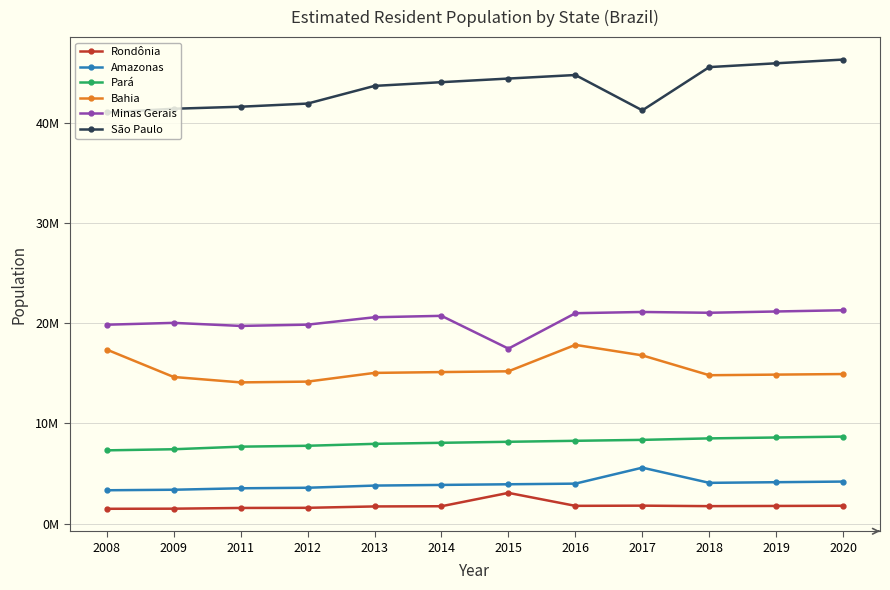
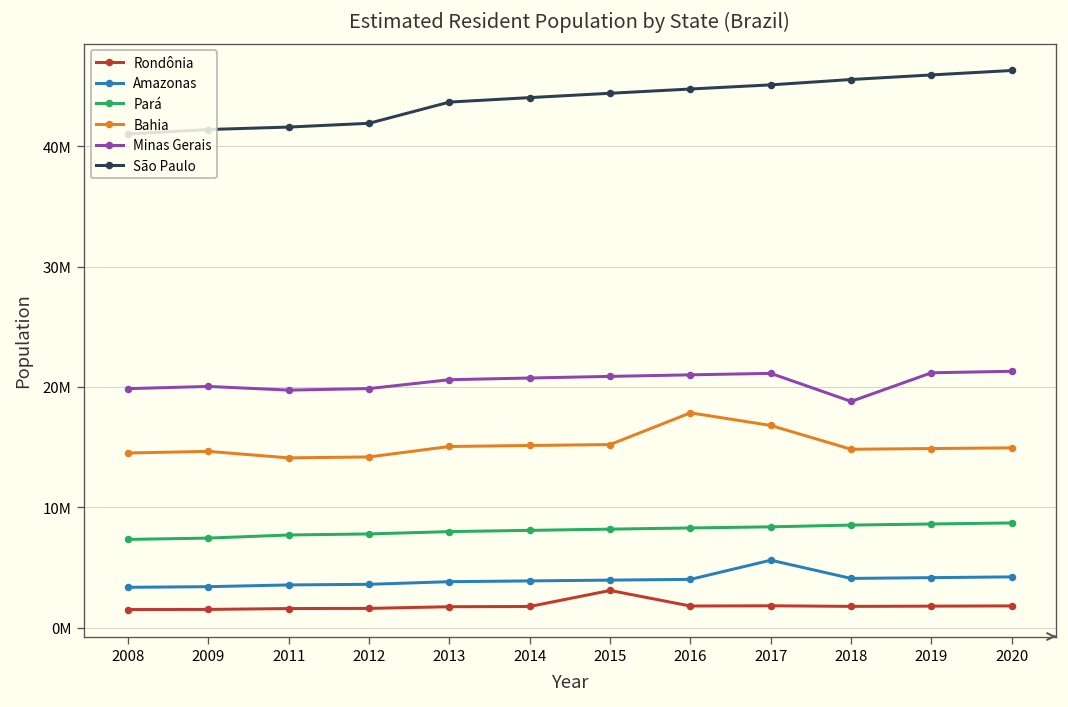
  {
    "Rondônia": {
      "2008": 1500000,
      "2009": 1500000,
      "2011": 1600000,
      "2012": 1600000,
      "2013": 1700000,
      "2014": 1700000,
      "2015": 3100000,
      "2016": 1800000,
      "2017": 1800000,
      "2018": 1800000,
      "2019": 1800000,
      "2020": 1800000
    },
    "Amazonas": {
      "2008": 3300000,
      "2009": 3400000,
      "2011": 3500000,
      "2012": 3600000,
      "2013": 3800000,
      "2014": 3900000,
      "2015": 3900000,
      "2016": 4000000,
      "2017": 5600000,
      "2018": 4100000,
      "2019": 4100000,
      "2020": 4200000
    },
    "Pará": {
      "2008": 7300000,
      "2009": 7400000,
      "2011": 7700000,
      "2012": 7800000,
      "2013": 8000000,
      "2014": 8100000,
      "2015": 8200000,
      "2016": 8300000,
      "2017": 8400000,
      "2018": 8500000,
      "2019": 8600000,
      "2020": 8700000
    },
    "Bahia": {
-     "2008": 17400000,
+     "2008": 14500000,
      "2009": 14600000,
      "2011": 14100000,
      "2012": 14200000,
      "2013": 15000000,
      "2014": 15100000,
      "2015": 15200000,
      "2016": 17800000,
      "2017": 16800000,
      "2018": 14800000,
      "2019": 14900000,
      "2020": 14900000
    },
    "Minas Gerais": {
      "2008": 19900000,
      "2009": 20000000,
      "2011": 19700000,
      "2012": 19900000,
      "2013": 20600000,
      "2014": 20700000,
-     "2015": 17500000,
+     "2015": 20900000,
      "2016": 21000000,
      "2017": 21100000,
-     "2018": 21000000,
+     "2018": 18800000,
      "2019": 21200000,
      "2020": 21300000
    },
    "São Paulo": {
      "2011": 41600000,
      "2012": 41900000,
      "2013": 43700000,
      "2014": 44000000,
      "2015": 44400000,
      "2016": 44700000,
-     "2017": 41200000,
+     "2017": 45100000,
      "2018": 45500000,
      "2019": 45900000,
      "2020": 46300000
    }
  }
